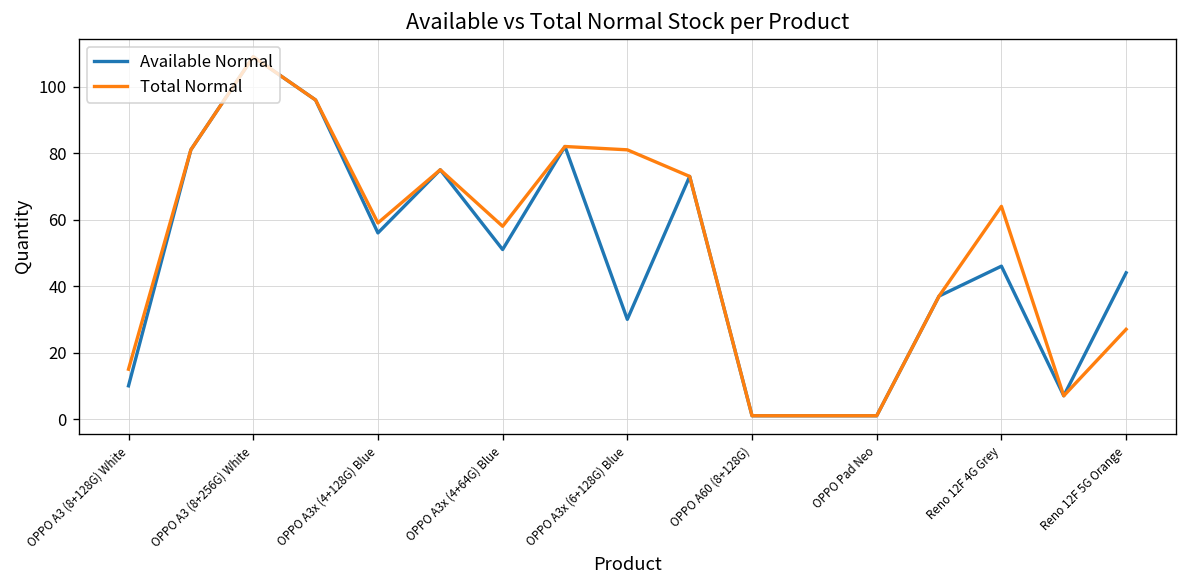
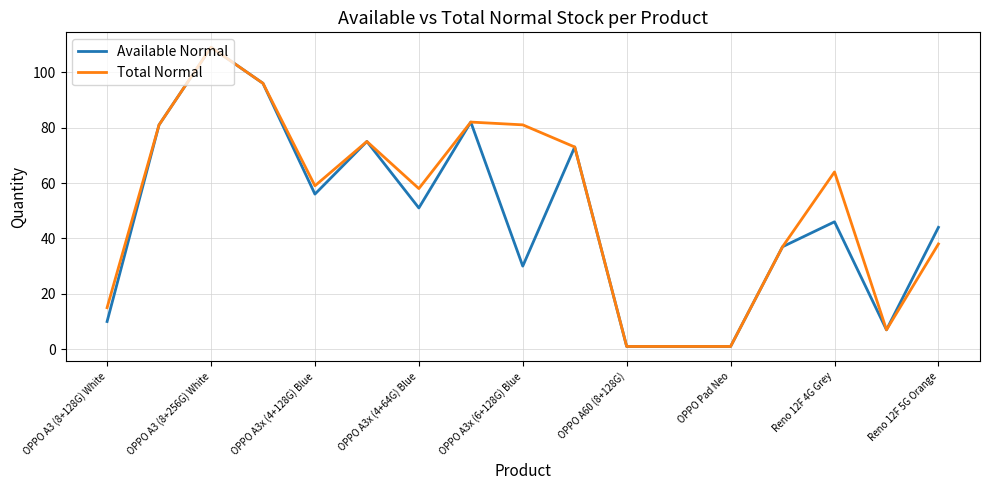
  {
    "Available Normal": {
      "OPPO A3 (8+128G) White": 10,
      "OPPO A3x (4+128G) Blue": 56,
      "OPPO A3x (4+64G) Blue": 51,
      "OPPO A3x (6+128G) Blue": 30,
      "Reno 12F 4G Grey": 46,
      "Reno 12F 5G Orange": 44
    },
    "Total Normal": {
      "OPPO A3 (8+128G) White": 15,
      "OPPO A3x (4+128G) Blue": 59,
      "OPPO A3x (4+64G) Blue": 58,
      "OPPO A3x (6+128G) Blue": 81,
      "Reno 12F 4G Grey": 64,
-     "Reno 12F 5G Orange": 27
+     "Reno 12F 5G Orange": 38
    }
  }
